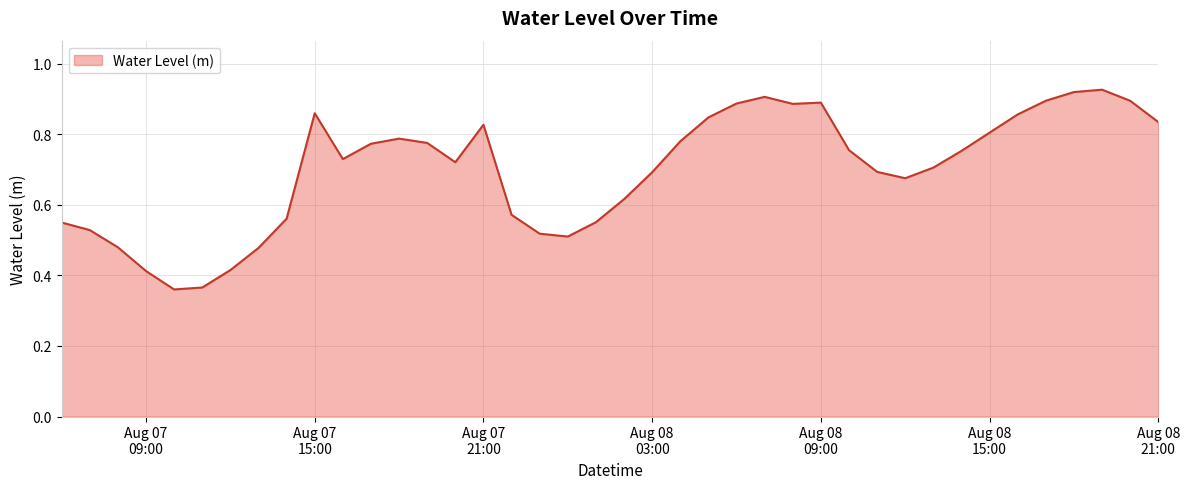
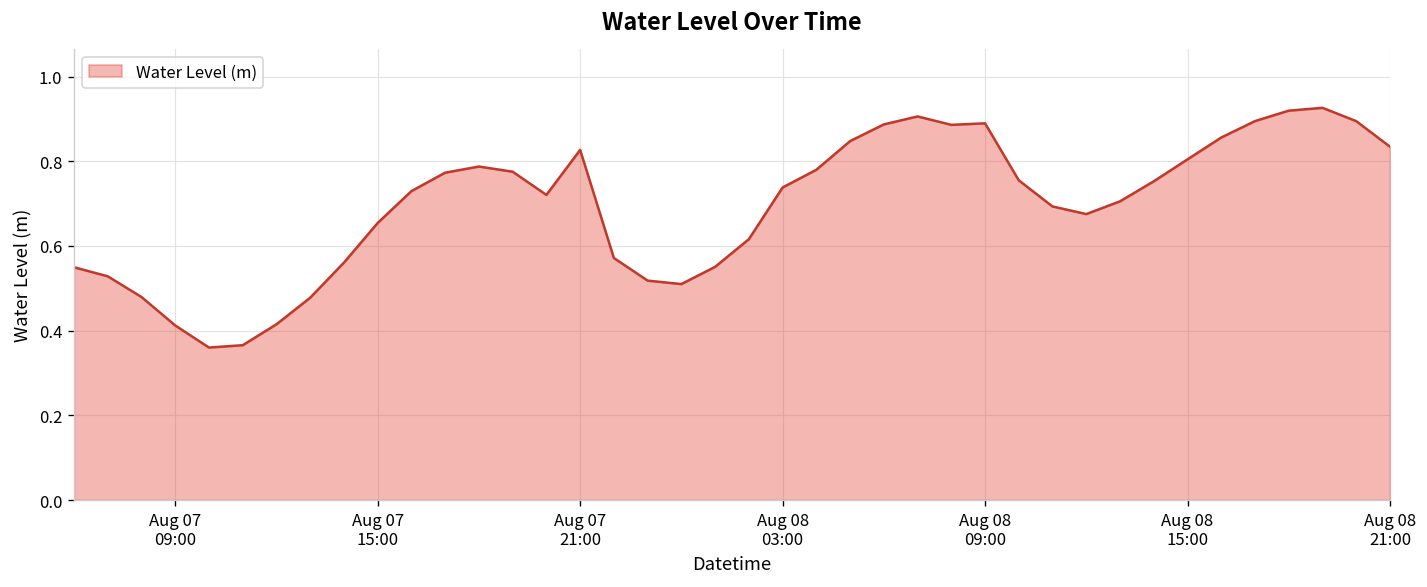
  {
    "Aug 07 09:00": 0.41,
-   "Aug 07 15:00": 0.86,
+   "Aug 07 15:00": 0.65,
    "Aug 07 21:00": 0.83,
-   "Aug 08 03:00": 0.69,
+   "Aug 08 03:00": 0.74,
    "Aug 08 09:00": 0.89,
    "Aug 08 15:00": 0.80,
    "Aug 08 21:00": 0.83
  }
